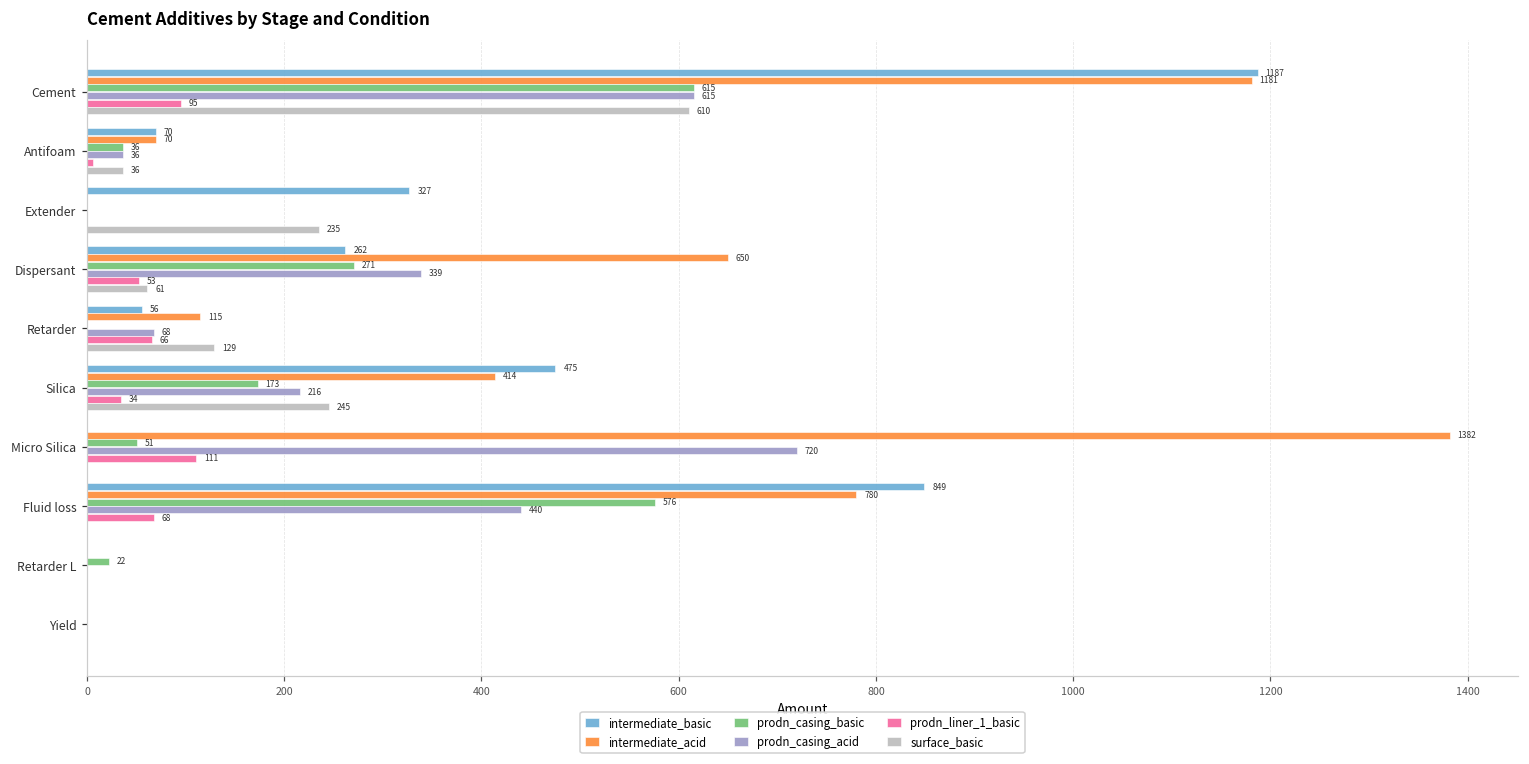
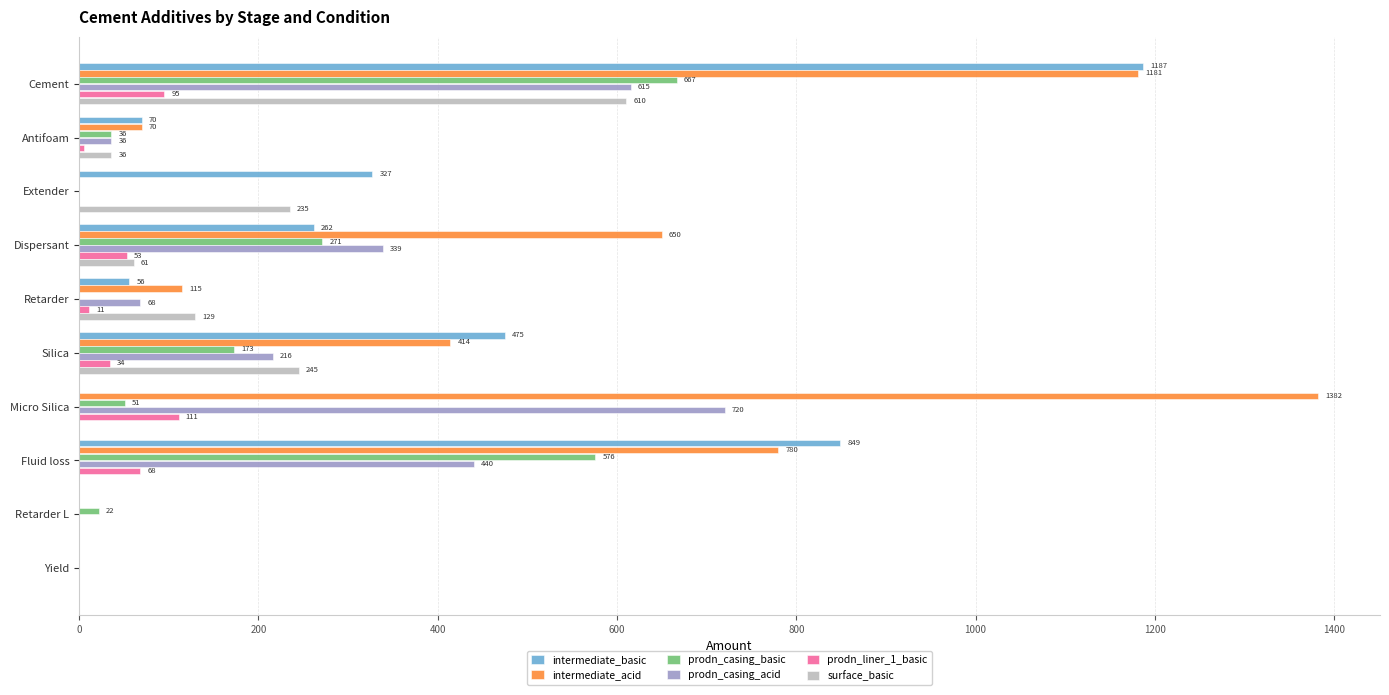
  {
    "intermediate_acid": {
      "Cement": 1181,
      "Antifoam": 70,
      "Dispersant": 650,
      "Retarder": 115,
      "Silica": 414,
      "Micro Silica": 1382,
      "Fluid loss": 780
    },
    "prodn_casing_basic": {
-     "Cement": 615,
+     "Cement": 667,
      "Antifoam": 36,
      "Dispersant": 271,
      "Silica": 173,
      "Micro Silica": 51,
      "Fluid loss": 576,
      "Retarder L": 22
    },
    "prodn_liner_1_basic": {
      "Cement": 95,
      "Dispersant": 53,
-     "Retarder": 66,
+     "Retarder": 11,
      "Silica": 34,
      "Micro Silica": 111,
      "Fluid loss": 68
    }
  }
